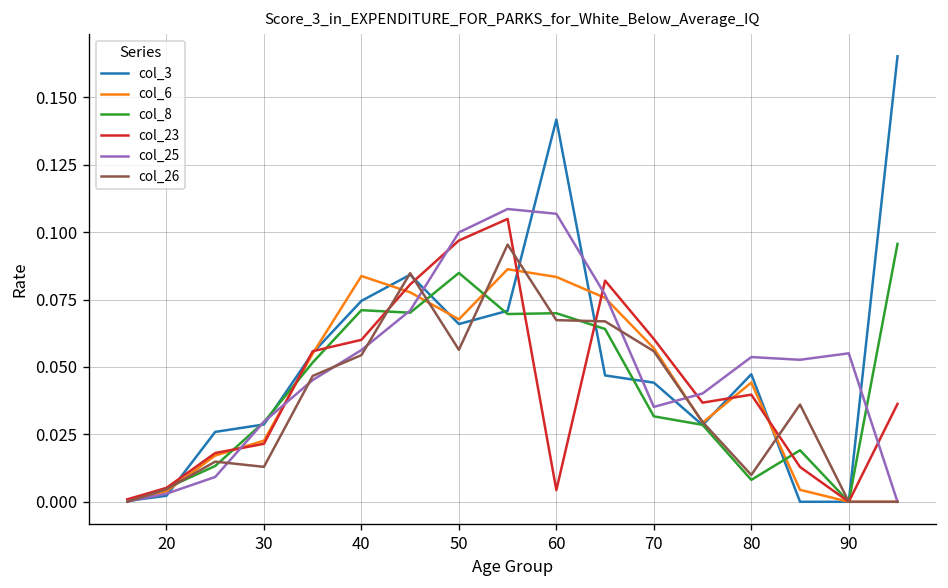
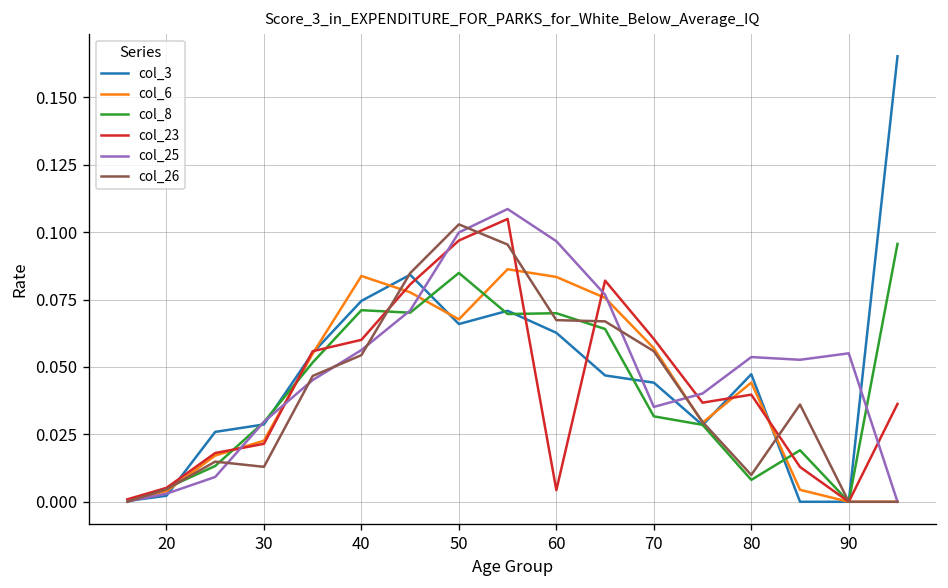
  {
    "col_3": {
      "40": 0.075,
      "50": 0.066,
-     "60": 0.142,
+     "60": 0.063,
      "70": 0.044,
      "80": 0.047
    },
    "col_6": {
      "30": 0.023,
      "40": 0.084,
      "50": 0.068,
      "60": 0.083,
      "80": 0.044
    },
    "col_8": {
      "40": 0.071,
      "50": 0.085,
      "60": 0.070,
      "70": 0.032,
      "80": 0.008
    },
    "col_23": {
      "30": 0.022,
      "40": 0.060,
      "50": 0.097,
      "60": 0.004,
      "70": 0.060,
      "80": 0.040
    },
    "col_25": {
      "40": 0.056,
      "50": 0.100,
-     "60": 0.107,
+     "60": 0.097,
      "70": 0.035,
      "80": 0.054,
      "90": 0.055
    },
    "col_26": {
      "30": 0.013,
      "40": 0.054,
-     "50": 0.056,
+     "50": 0.103,
      "60": 0.067,
      "80": 0.010
    }
  }
